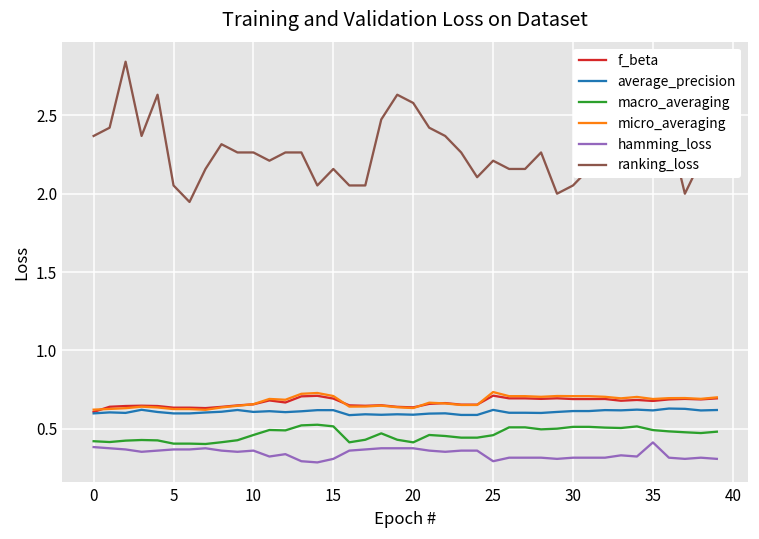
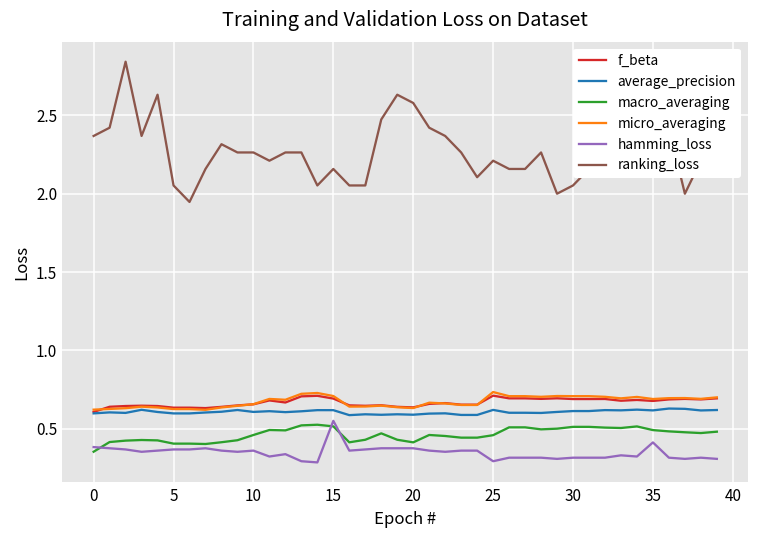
  {
    "f_beta": {
      "25": 0.71,
      "30": 0.69
    },
    "average_precision": {
      "5": 0.60,
      "10": 0.61,
      "15": 0.62,
      "20": 0.59,
      "25": 0.62,
      "30": 0.61,
      "35": 0.62
    },
    "macro_averaging": {
-     "0": 0.42,
+     "0": 0.35,
      "5": 0.41,
      "10": 0.46,
      "15": 0.52,
      "20": 0.41,
      "25": 0.46,
      "30": 0.51,
      "35": 0.49
    },
    "micro_averaging": {
      "25": 0.73,
      "30": 0.71
    },
    "hamming_loss": {
      "0": 0.38,
      "5": 0.37,
      "10": 0.36,
-     "15": 0.31,
+     "15": 0.55,
      "20": 0.38,
      "25": 0.29,
      "30": 0.32,
      "35": 0.41
    },
    "ranking_loss": {
      "0": 2.37,
      "5": 2.05,
      "10": 2.26,
      "15": 2.16,
      "20": 2.58,
      "25": 2.21,
      "30": 2.05
    }
  }
